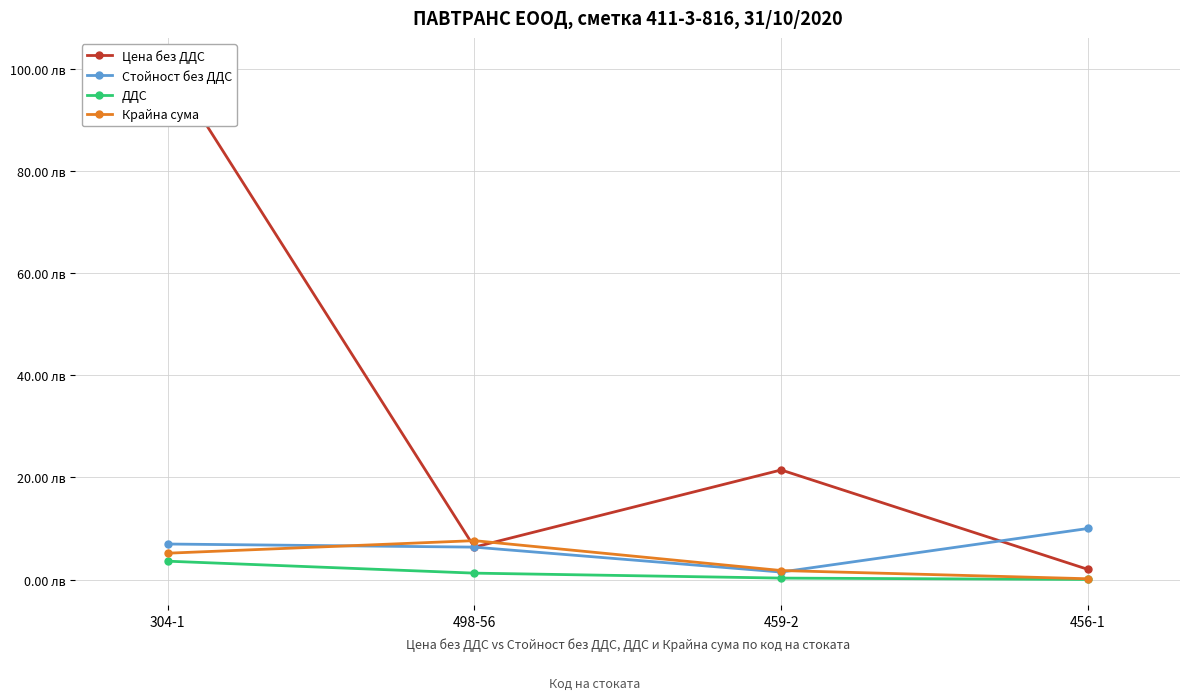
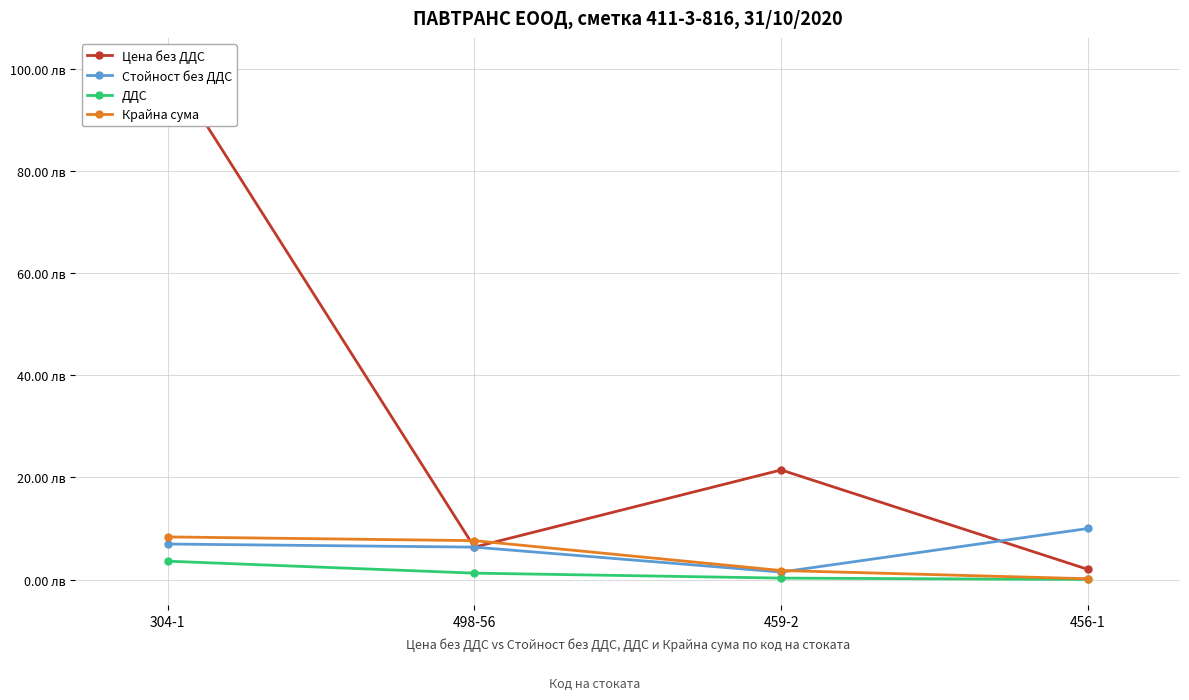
  {
    "Цена без ДДС": {
      "459-2": "21 лв",
      "456-1": "2 лв"
    },
    "Стойност без ДДС": {
      "304-1": "7 лв",
      "456-1": "10 лв"
    },
    "ДДС": {
      "304-1": "4 лв",
      "498-56": "1 лв",
      "459-2": "0 лв"
    },
    "Крайна сума": {
-     "304-1": "5 лв",
+     "304-1": "8 лв",
      "498-56": "8 лв"
    }
  }
